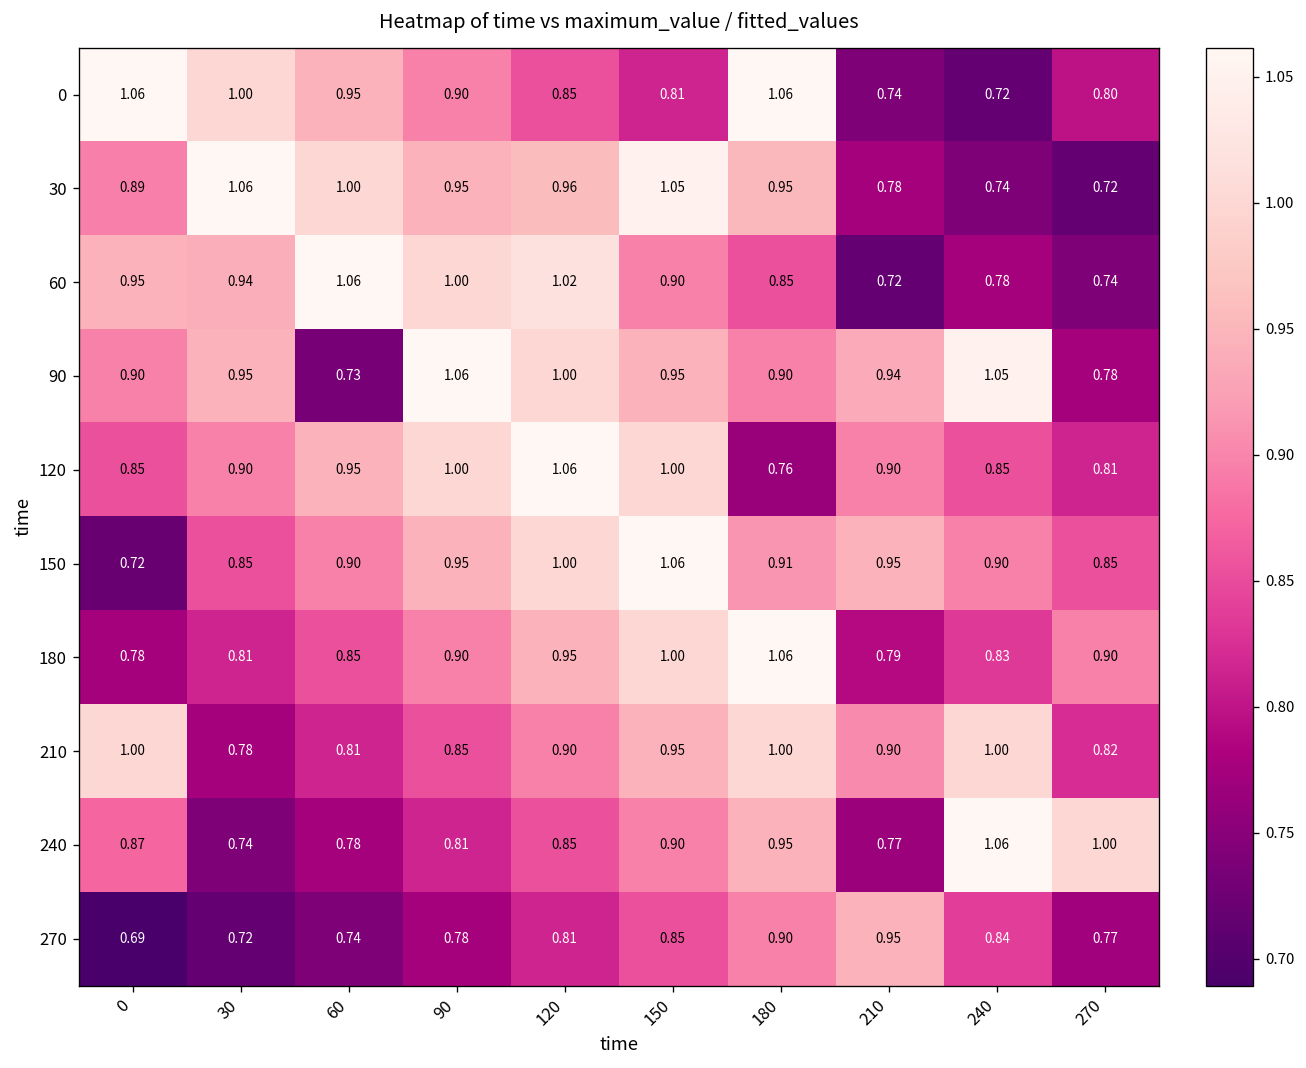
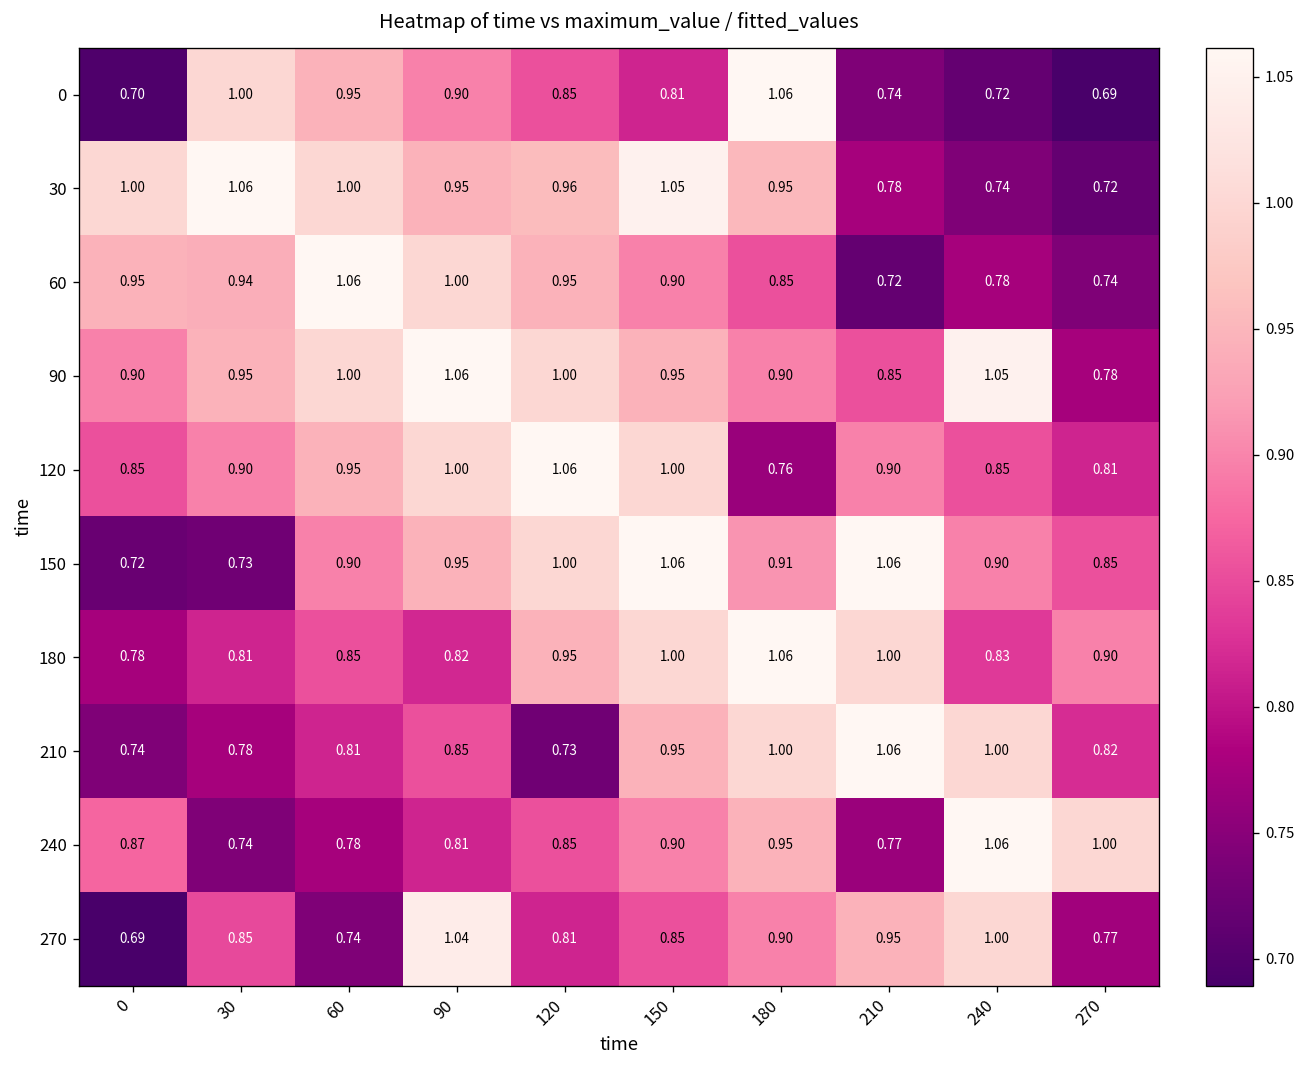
  {
    "0": {
-     "0": 1.06,
+     "0": 0.70,
      "30": 1.00,
      "60": 0.95,
      "90": 0.90,
      "120": 0.85,
      "150": 0.81,
      "180": 1.06,
      "210": 0.74,
      "240": 0.72,
-     "270": 0.80
+     "270": 0.69
    },
    "30": {
-     "0": 0.89,
+     "0": 1.00,
      "30": 1.06,
      "60": 1.00,
      "90": 0.95,
      "120": 0.96,
      "150": 1.05,
      "180": 0.95,
      "210": 0.78,
      "240": 0.74,
      "270": 0.72
    },
    "60": {
      "0": 0.95,
      "30": 0.94,
      "60": 1.06,
      "90": 1.00,
-     "120": 1.02,
+     "120": 0.95,
      "150": 0.90,
      "180": 0.85,
      "210": 0.72,
      "240": 0.78,
      "270": 0.74
    },
    "90": {
      "0": 0.90,
      "30": 0.95,
-     "60": 0.73,
+     "60": 1.00,
      "90": 1.06,
      "120": 1.00,
      "150": 0.95,
      "180": 0.90,
-     "210": 0.94,
+     "210": 0.85,
      "240": 1.05,
      "270": 0.78
    },
    "120": {
      "0": 0.85,
      "30": 0.90,
      "60": 0.95,
      "90": 1.00,
      "120": 1.06,
      "150": 1.00,
      "180": 0.76,
      "210": 0.90,
      "240": 0.85,
      "270": 0.81
    },
    "150": {
      "0": 0.72,
-     "30": 0.85,
+     "30": 0.73,
      "60": 0.90,
      "90": 0.95,
      "120": 1.00,
      "150": 1.06,
      "180": 0.91,
-     "210": 0.95,
+     "210": 1.06,
      "240": 0.90,
      "270": 0.85
    },
    "180": {
      "0": 0.78,
      "30": 0.81,
      "60": 0.85,
-     "90": 0.90,
+     "90": 0.82,
      "120": 0.95,
      "150": 1.00,
      "180": 1.06,
-     "210": 0.79,
+     "210": 1.00,
      "240": 0.83,
      "270": 0.90
    },
    "210": {
-     "0": 1.00,
+     "0": 0.74,
      "30": 0.78,
      "60": 0.81,
      "90": 0.85,
-     "120": 0.90,
+     "120": 0.73,
      "150": 0.95,
      "180": 1.00,
-     "210": 0.90,
+     "210": 1.06,
      "240": 1.00,
      "270": 0.82
    },
    "240": {
      "0": 0.87,
      "30": 0.74,
      "60": 0.78,
      "90": 0.81,
      "120": 0.85,
      "150": 0.90,
      "180": 0.95,
      "210": 0.77,
      "240": 1.06,
      "270": 1.00
    },
    "270": {
      "0": 0.69,
-     "30": 0.72,
+     "30": 0.85,
      "60": 0.74,
-     "90": 0.78,
+     "90": 1.04,
      "120": 0.81,
      "150": 0.85,
      "180": 0.90,
      "210": 0.95,
-     "240": 0.84,
+     "240": 1.00,
      "270": 0.77
    }
  }
